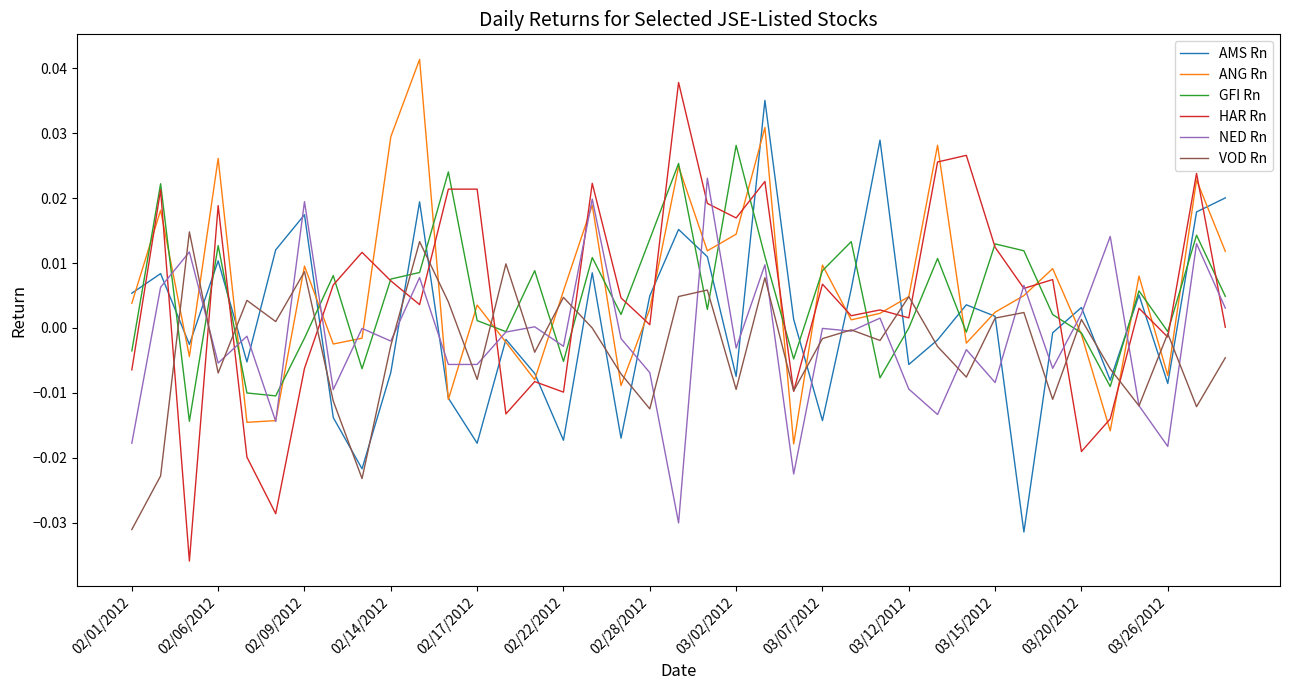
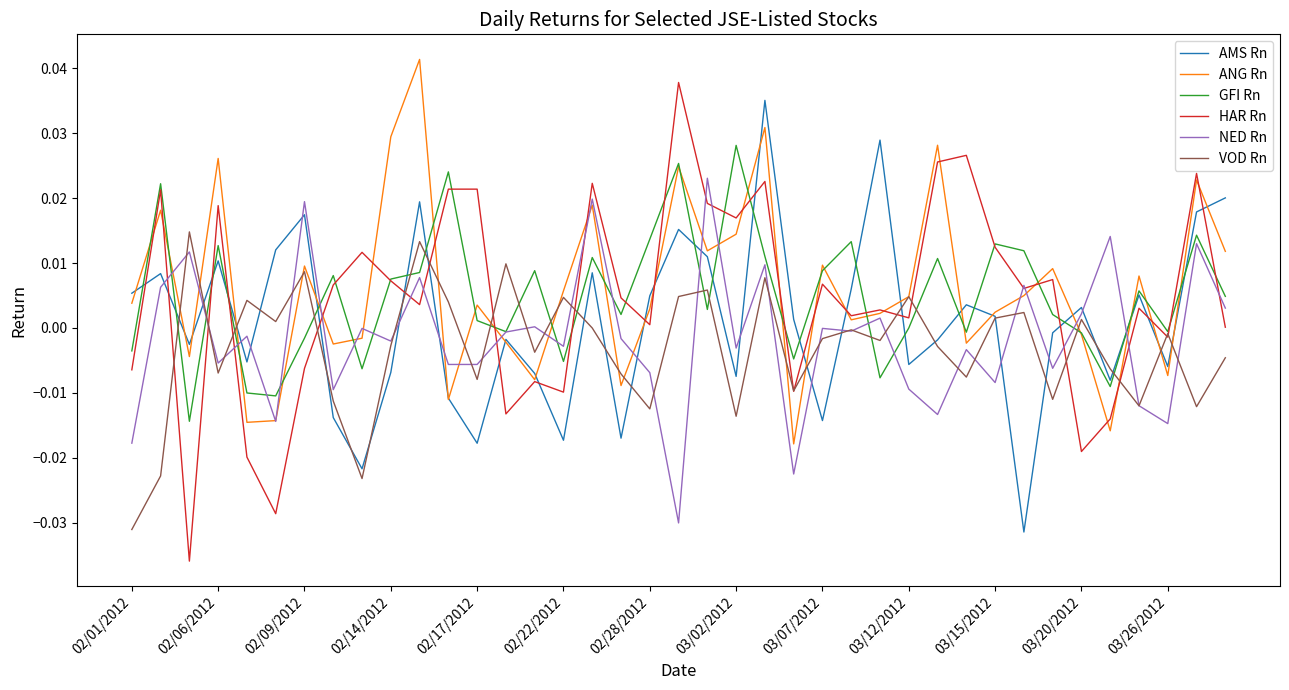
  {
    "AMS Rn": {
      "02/01/2012": 0.005,
      "02/06/2012": 0.010,
      "02/09/2012": 0.017,
      "02/14/2012": -0.007,
      "02/17/2012": -0.018,
      "02/22/2012": -0.017,
      "02/28/2012": 0.005,
      "03/02/2012": -0.007,
      "03/07/2012": -0.014,
      "03/12/2012": -0.006,
      "03/20/2012": 0.003,
-     "03/26/2012": -0.009
+     "03/26/2012": -0.006
    },
    "ANG Rn": {
      "02/01/2012": 0.004,
      "02/06/2012": 0.026,
      "02/09/2012": 0.010,
      "02/14/2012": 0.029,
      "02/17/2012": 0.004,
      "02/22/2012": 0.006,
      "02/28/2012": 0.003,
      "03/02/2012": 0.014,
      "03/07/2012": 0.010,
      "03/15/2012": 0.002,
      "03/26/2012": -0.007
    },
    "GFI Rn": {
      "02/01/2012": -0.004,
      "02/06/2012": 0.013,
      "02/09/2012": -0.002,
      "02/17/2012": 0.001,
      "02/22/2012": -0.005,
      "02/28/2012": 0.014,
      "03/02/2012": 0.028,
      "03/07/2012": 0.009,
      "03/12/2012": 0.000,
      "03/15/2012": 0.013
    },
    "HAR Rn": {
      "02/01/2012": -0.006,
      "02/06/2012": 0.019,
      "02/09/2012": -0.006,
      "02/17/2012": 0.021,
      "02/22/2012": -0.010,
      "02/28/2012": 0.001,
      "03/02/2012": 0.017,
      "03/07/2012": 0.007,
      "03/12/2012": 0.002,
      "03/15/2012": 0.012,
      "03/20/2012": -0.019,
      "03/26/2012": -0.001
    },
    "NED Rn": {
      "02/01/2012": -0.018,
      "02/06/2012": -0.005,
      "02/09/2012": 0.019,
      "02/14/2012": -0.002,
      "02/17/2012": -0.006,
      "02/22/2012": -0.003,
      "02/28/2012": -0.007,
      "03/02/2012": -0.003,
      "03/07/2012": 0.000,
      "03/12/2012": -0.009,
      "03/15/2012": -0.008,
      "03/20/2012": 0.002,
-     "03/26/2012": -0.018
+     "03/26/2012": -0.015
    },
    "VOD Rn": {
      "02/01/2012": -0.031,
      "02/06/2012": -0.007,
      "02/09/2012": 0.009,
      "02/14/2012": -0.003,
      "02/17/2012": -0.008,
      "02/22/2012": 0.005,
      "02/28/2012": -0.012,
-     "03/02/2012": -0.009,
+     "03/02/2012": -0.014,
      "03/07/2012": -0.002,
      "03/20/2012": 0.001
    }
  }
